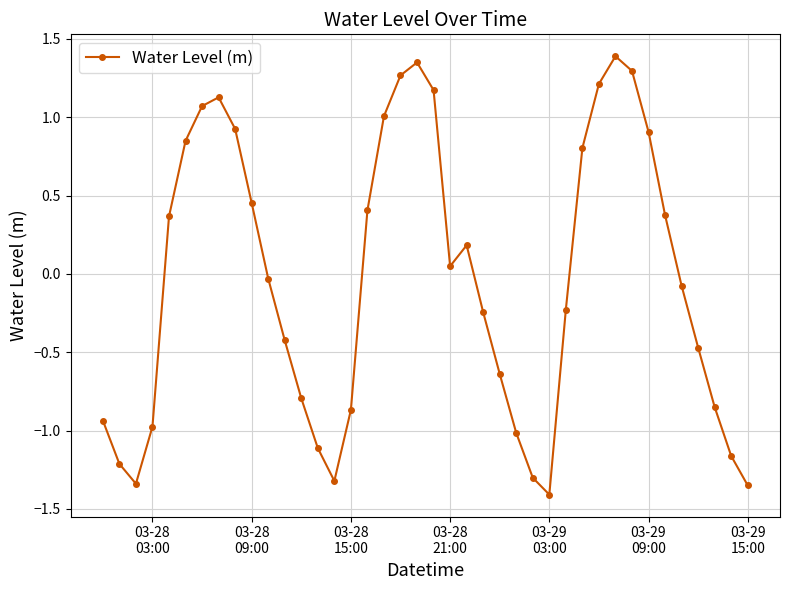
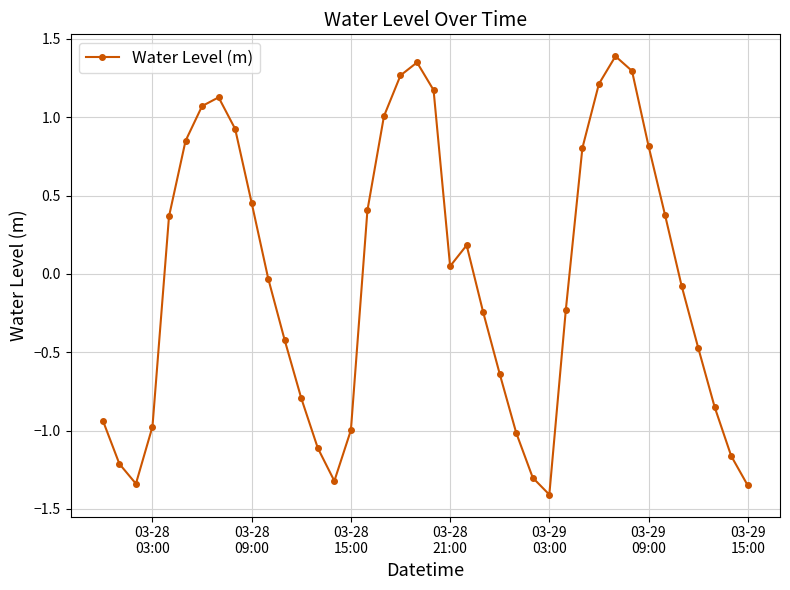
  {
    "03-28 03:00": -0.97,
    "03-28 09:00": 0.45,
-   "03-28 15:00": -0.87,
+   "03-28 15:00": -1.00,
    "03-28 21:00": 0.05,
    "03-29 03:00": -1.41,
-   "03-29 09:00": 0.91,
+   "03-29 09:00": 0.82,
    "03-29 15:00": -1.35
  }
